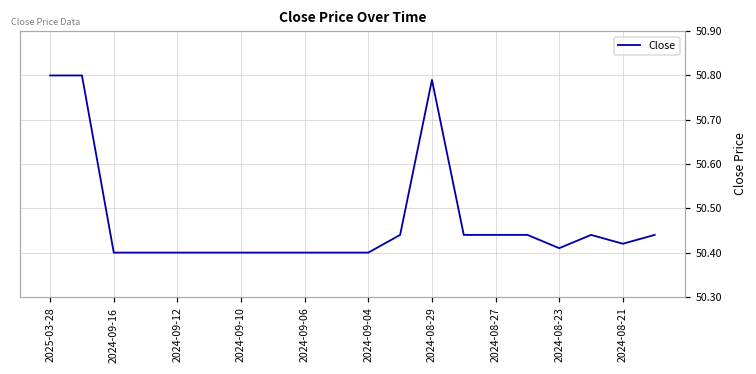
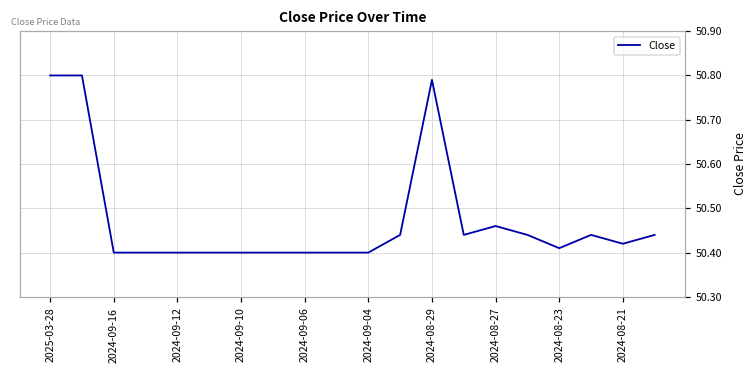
  {
    "2025-03-28": 50.80,
    "2024-09-16": 50.40,
    "2024-09-12": 50.40,
    "2024-09-10": 50.40,
    "2024-09-06": 50.40,
    "2024-09-04": 50.40,
    "2024-08-29": 50.79,
-   "2024-08-27": 50.44,
+   "2024-08-27": 50.46,
    "2024-08-23": 50.41,
    "2024-08-21": 50.42
  }
